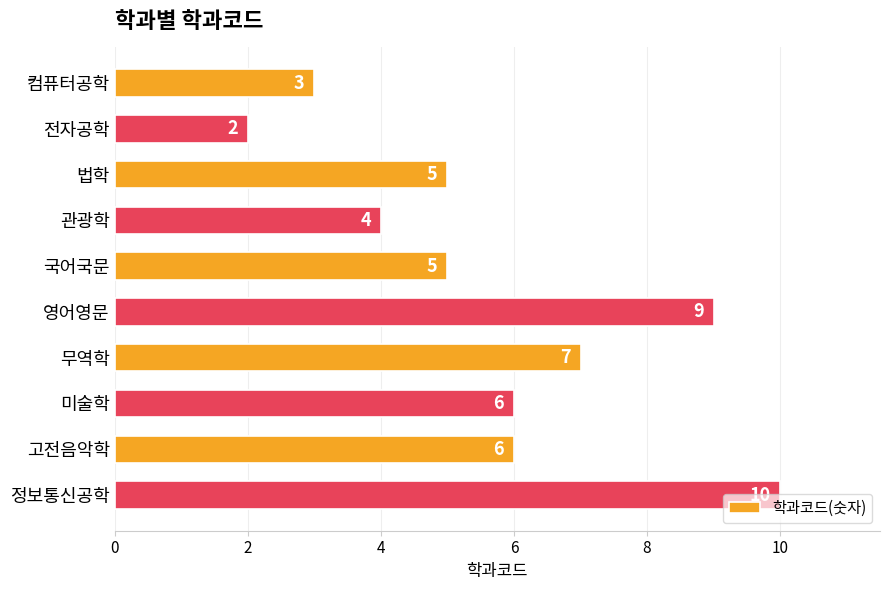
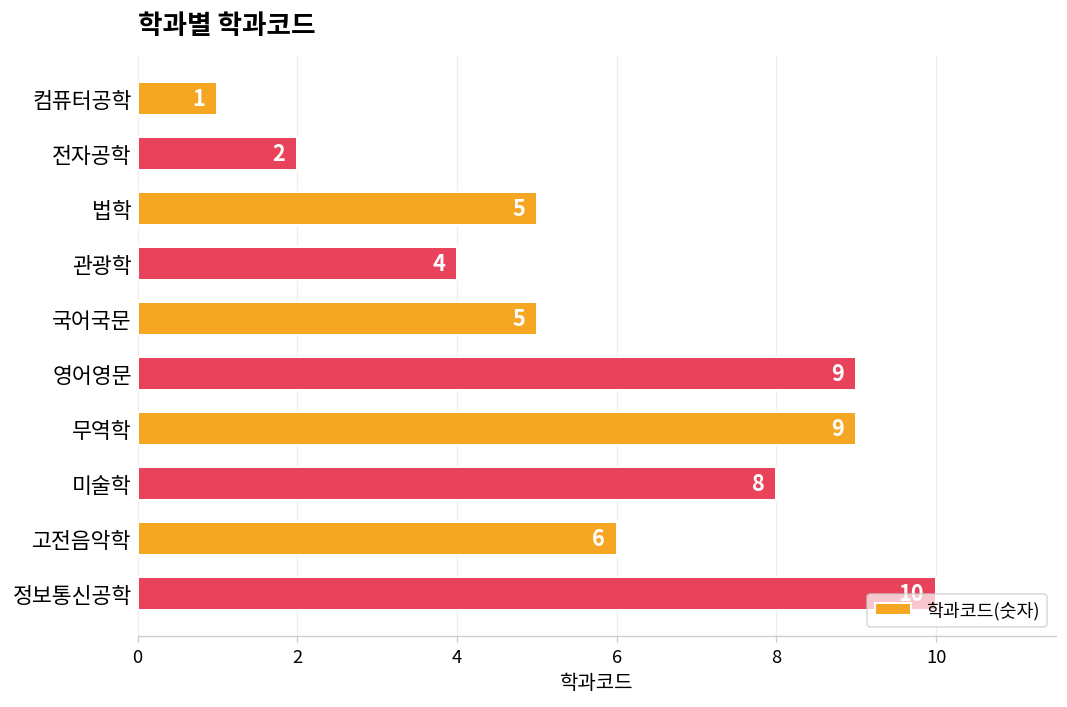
  {
-   "컴퓨터공학": 3,
+   "컴퓨터공학": 1,
    "전자공학": 2,
    "법학": 5,
    "관광학": 4,
    "국어국문": 5,
    "영어영문": 9,
-   "무역학": 7,
-   "미술학": 6,
+   "무역학": 9,
+   "미술학": 8,
    "고전음악학": 6
  }
